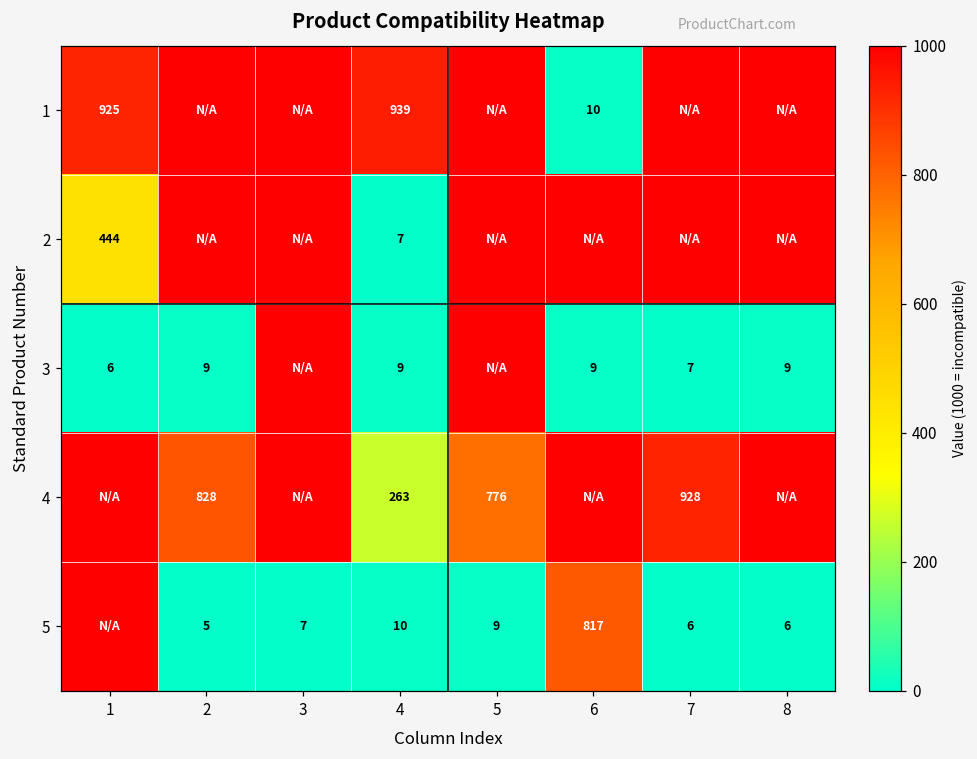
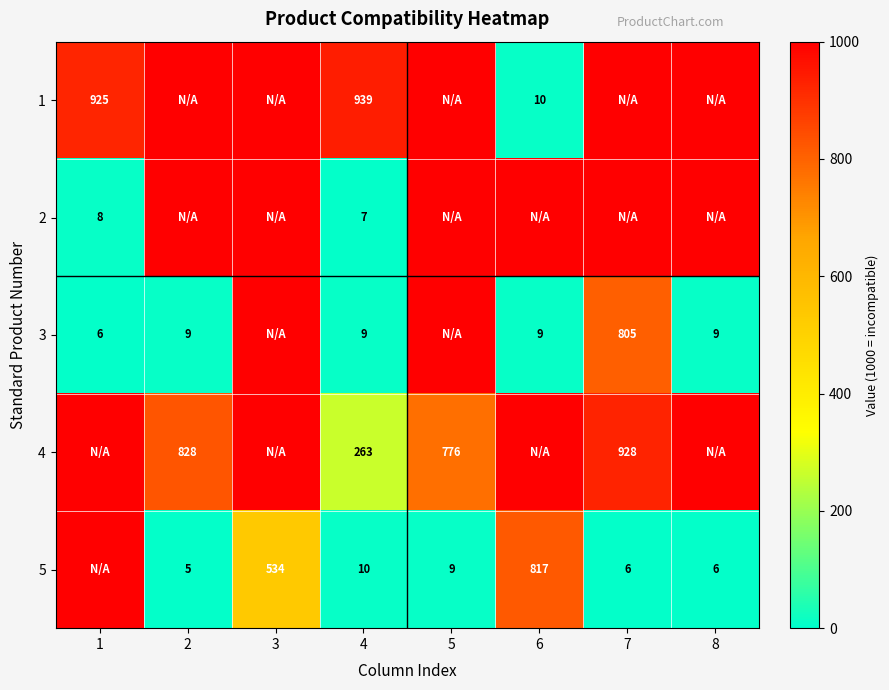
  {
    "1": {
      "1": 925,
      "4": 939,
      "6": 10
    },
    "2": {
-     "1": 444,
+     "1": 8,
      "4": 7
    },
    "3": {
      "1": 6,
      "2": 9,
      "4": 9,
      "6": 9,
-     "7": 7,
+     "7": 805,
      "8": 9
    },
    "4": {
      "2": 828,
      "4": 263,
      "5": 776,
      "7": 928
    },
    "5": {
      "2": 5,
-     "3": 7,
+     "3": 534,
      "4": 10,
      "5": 9,
      "6": 817,
      "7": 6,
      "8": 6
    }
  }
